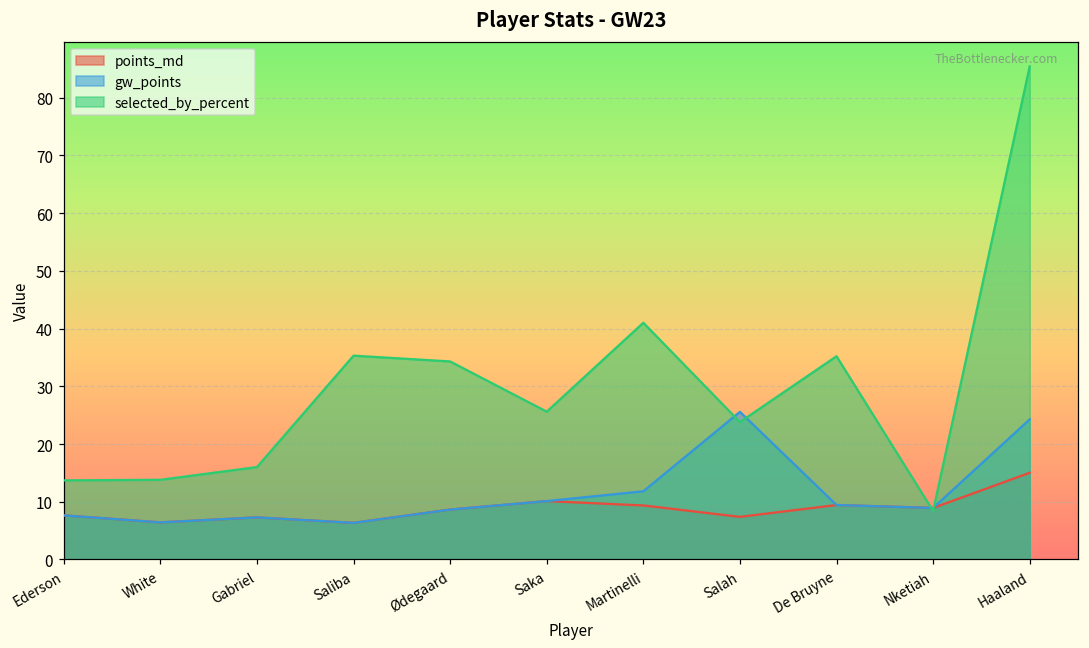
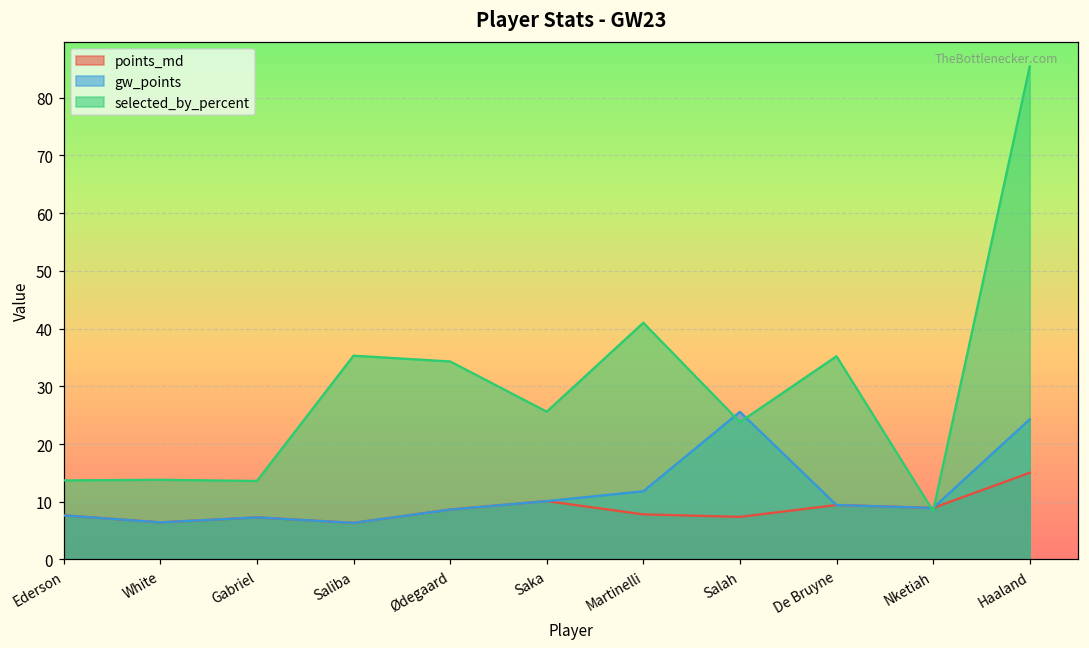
  {
    "points_md": {
-     "Martinelli": 9,
+     "Martinelli": 8,
      "Salah": 7,
      "Haaland": 15
    },
    "gw_points": {
      "Martinelli": 12,
      "Salah": 26,
      "Haaland": 24
    },
    "selected_by_percent": {
      "Ederson": 14,
      "White": 14,
-     "Gabriel": 16,
+     "Gabriel": 14,
      "Saliba": 35,
      "Ødegaard": 34,
      "Saka": 26,
      "Martinelli": 41,
      "Salah": 24,
      "De Bruyne": 35,
      "Nketiah": 8,
      "Haaland": 85
    }
  }
